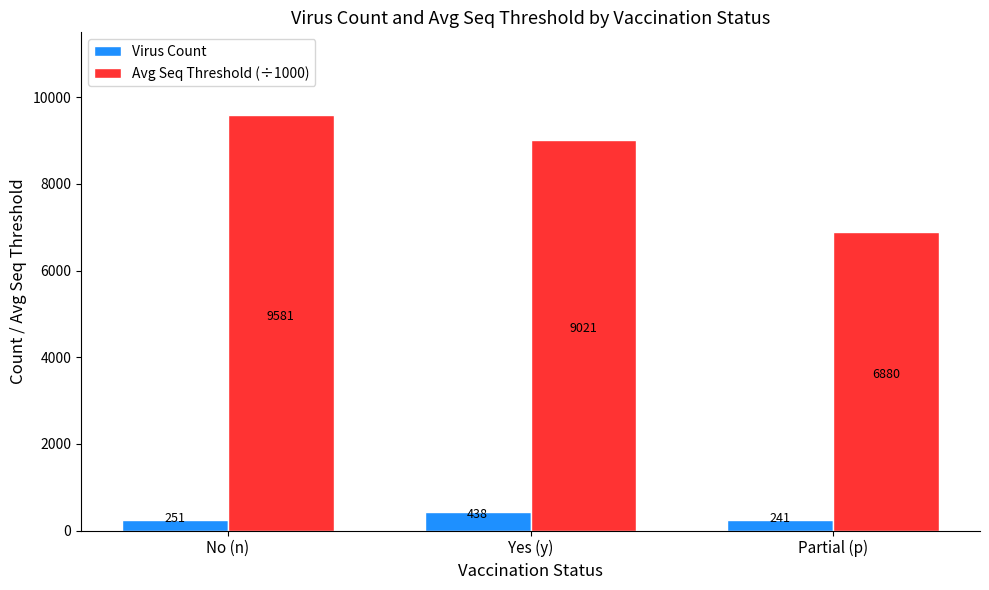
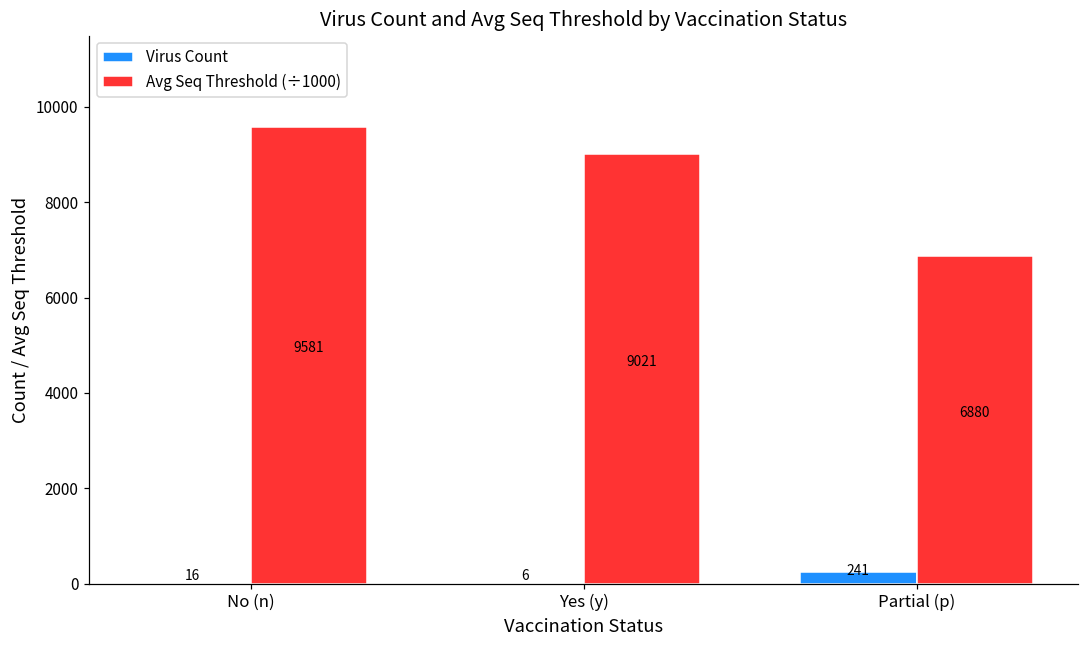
  {
    "Virus Count": {
-     "No (n)": 251,
-     "Yes (y)": 438,
+     "No (n)": 16,
+     "Yes (y)": 6,
      "Partial (p)": 241
    },
    "Avg Seq Threshold (÷1000)": {
      "No (n)": 9581,
      "Yes (y)": 9021,
      "Partial (p)": 6880
    }
  }
